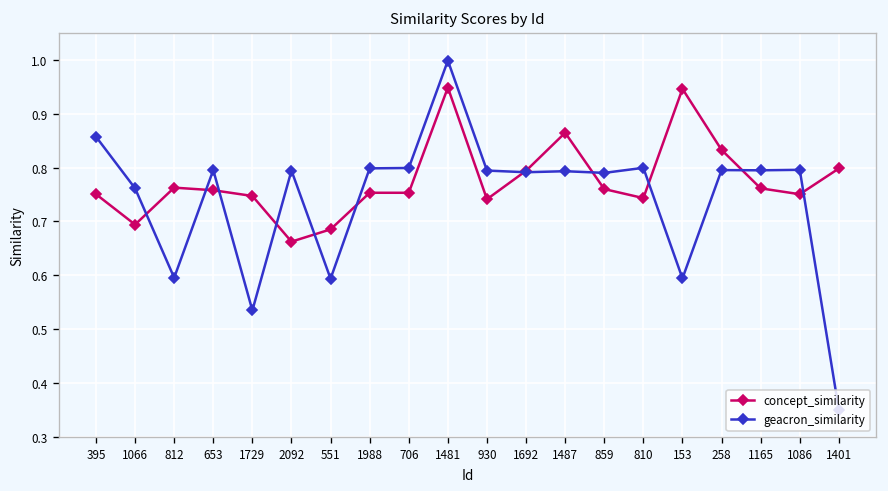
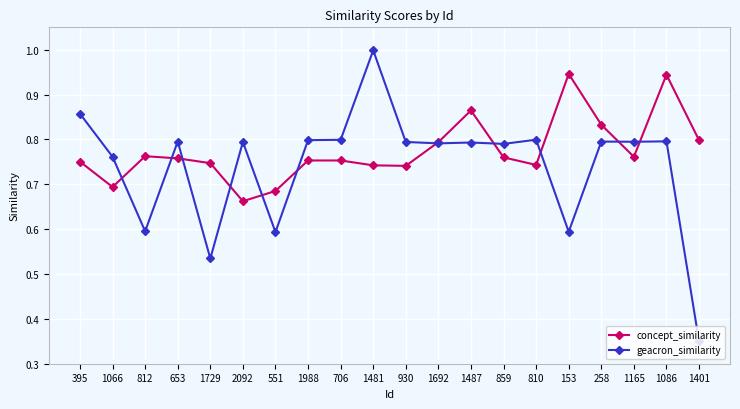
  {
    "concept_similarity": {
      "395": 0.75,
      "1066": 0.69,
      "812": 0.76,
      "653": 0.76,
      "1729": 0.75,
      "2092": 0.66,
      "551": 0.69,
      "1988": 0.75,
      "706": 0.75,
-     "1481": 0.95,
+     "1481": 0.74,
      "930": 0.74,
      "1487": 0.86,
      "859": 0.76,
      "810": 0.74,
      "153": 0.95,
      "258": 0.83,
      "1165": 0.76,
-     "1086": 0.75,
+     "1086": 0.94,
      "1401": 0.80
    },
    "geacron_similarity": {
      "395": 0.86,
      "1066": 0.76,
      "812": 0.60,
      "653": 0.80,
      "1729": 0.53,
      "2092": 0.79,
      "551": 0.59,
      "1988": 0.80,
      "706": 0.80,
      "1481": 1.00,
      "930": 0.79,
      "1487": 0.79,
      "859": 0.79,
      "810": 0.80,
      "153": 0.59,
      "258": 0.80,
      "1165": 0.79,
      "1086": 0.80
    }
  }
